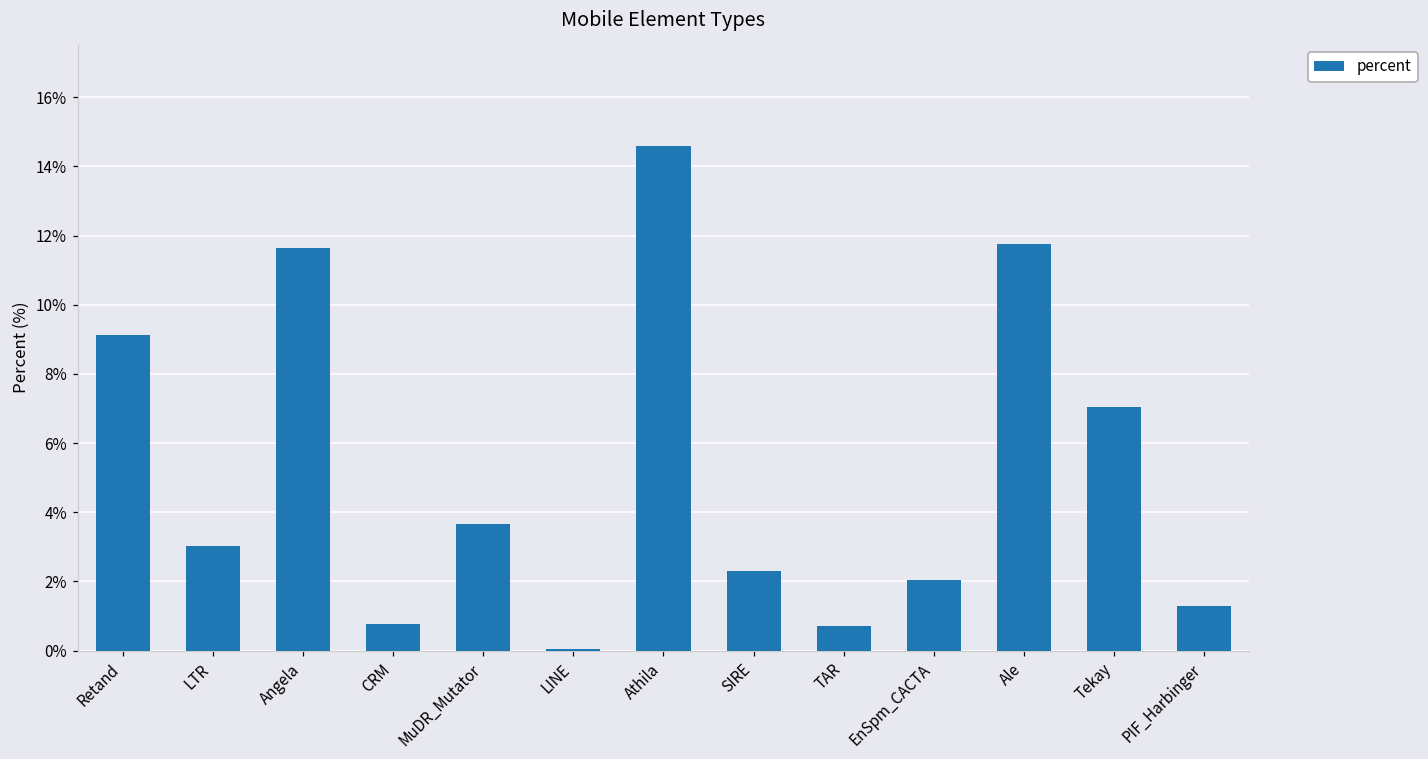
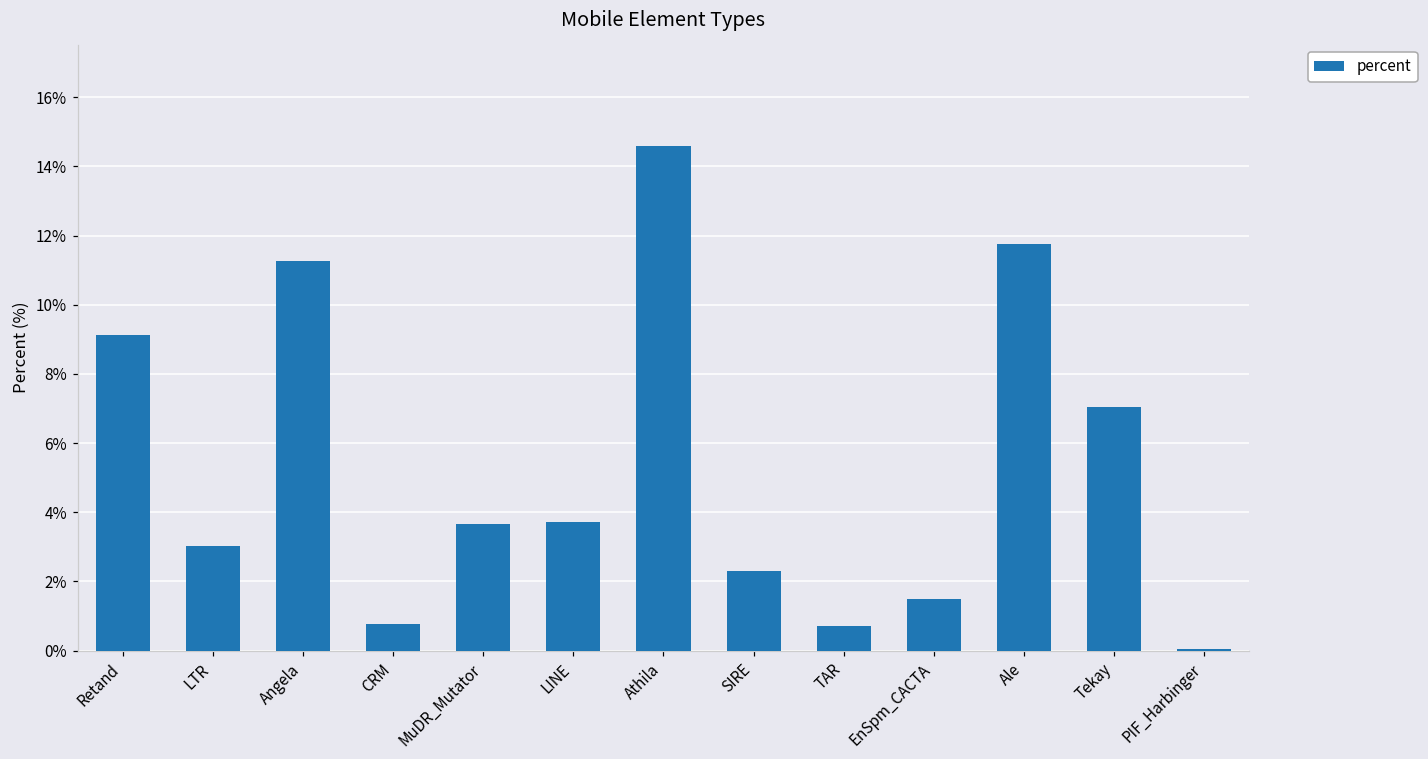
  {
    "Retand": "9.1%",
    "LTR": "3.0%",
-   "Angela": "11.6%",
+   "Angela": "11.3%",
    "CRM": "0.8%",
    "MuDR_Mutator": "3.7%",
-   "LINE": "0.1%",
+   "LINE": "3.7%",
    "Athila": "14.6%",
    "SIRE": "2.3%",
    "TAR": "0.7%",
-   "EnSpm_CACTA": "2.0%",
+   "EnSpm_CACTA": "1.5%",
    "Ale": "11.8%",
    "Tekay": "7.0%",
-   "PIF_Harbinger": "1.3%"
+   "PIF_Harbinger": "0.0%"
  }
